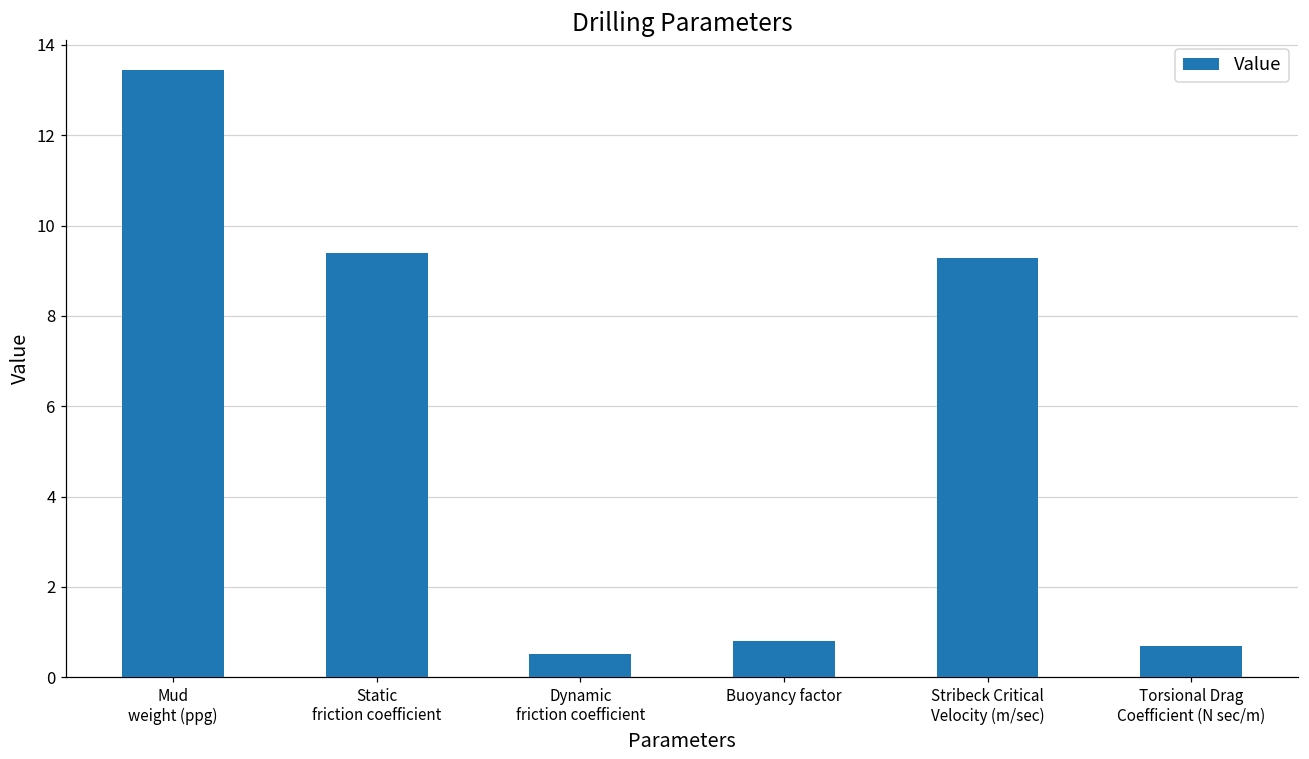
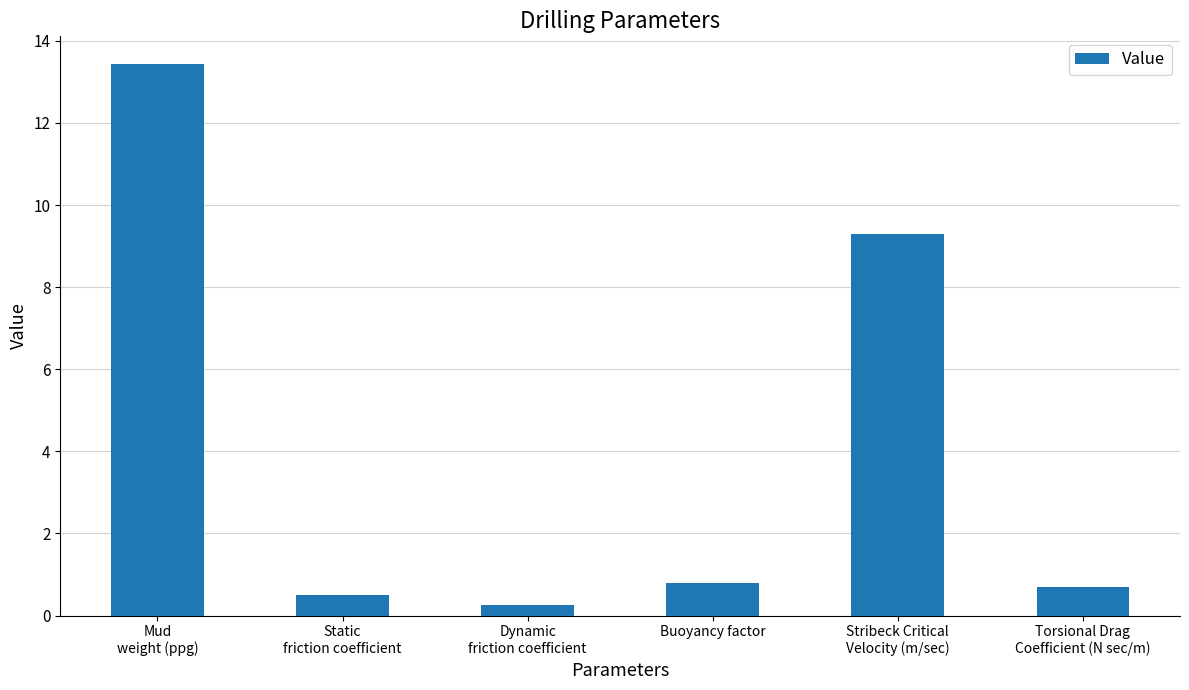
  {
    "Mud weight (ppg)": 13.4,
-   "Static friction coefficient": 9.4,
-   "Dynamic friction coefficient": 0.5,
+   "Static friction coefficient": 0.5,
+   "Dynamic friction coefficient": 0.3,
    "Buoyancy factor": 0.8,
    "Stribeck Critical Velocity (m/sec)": 9.3,
    "Torsional Drag Coefficient (N sec/m)": 0.7
  }
